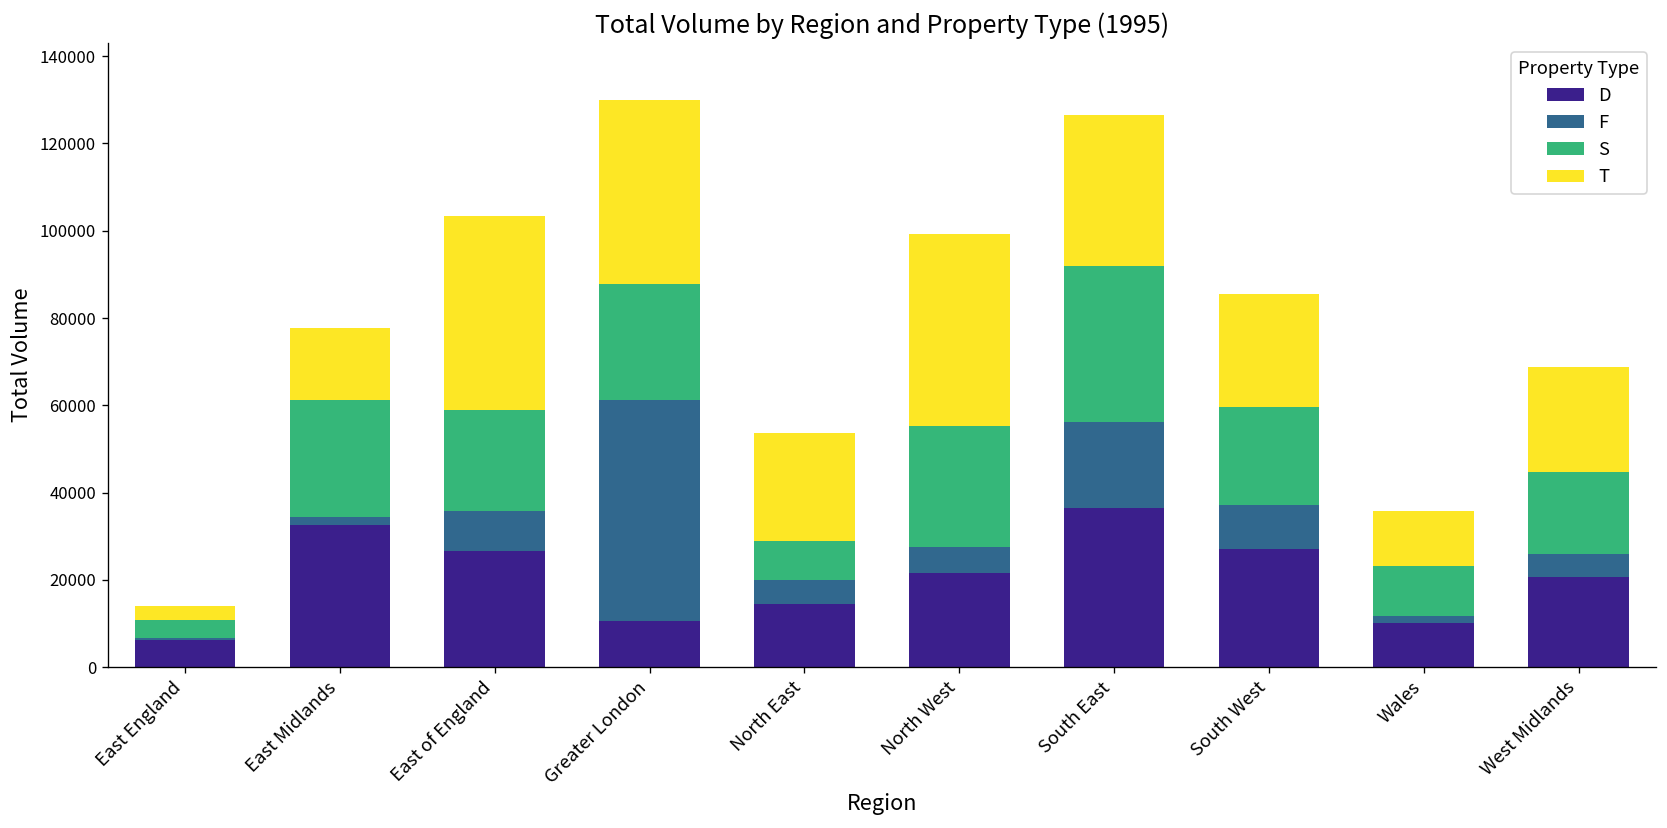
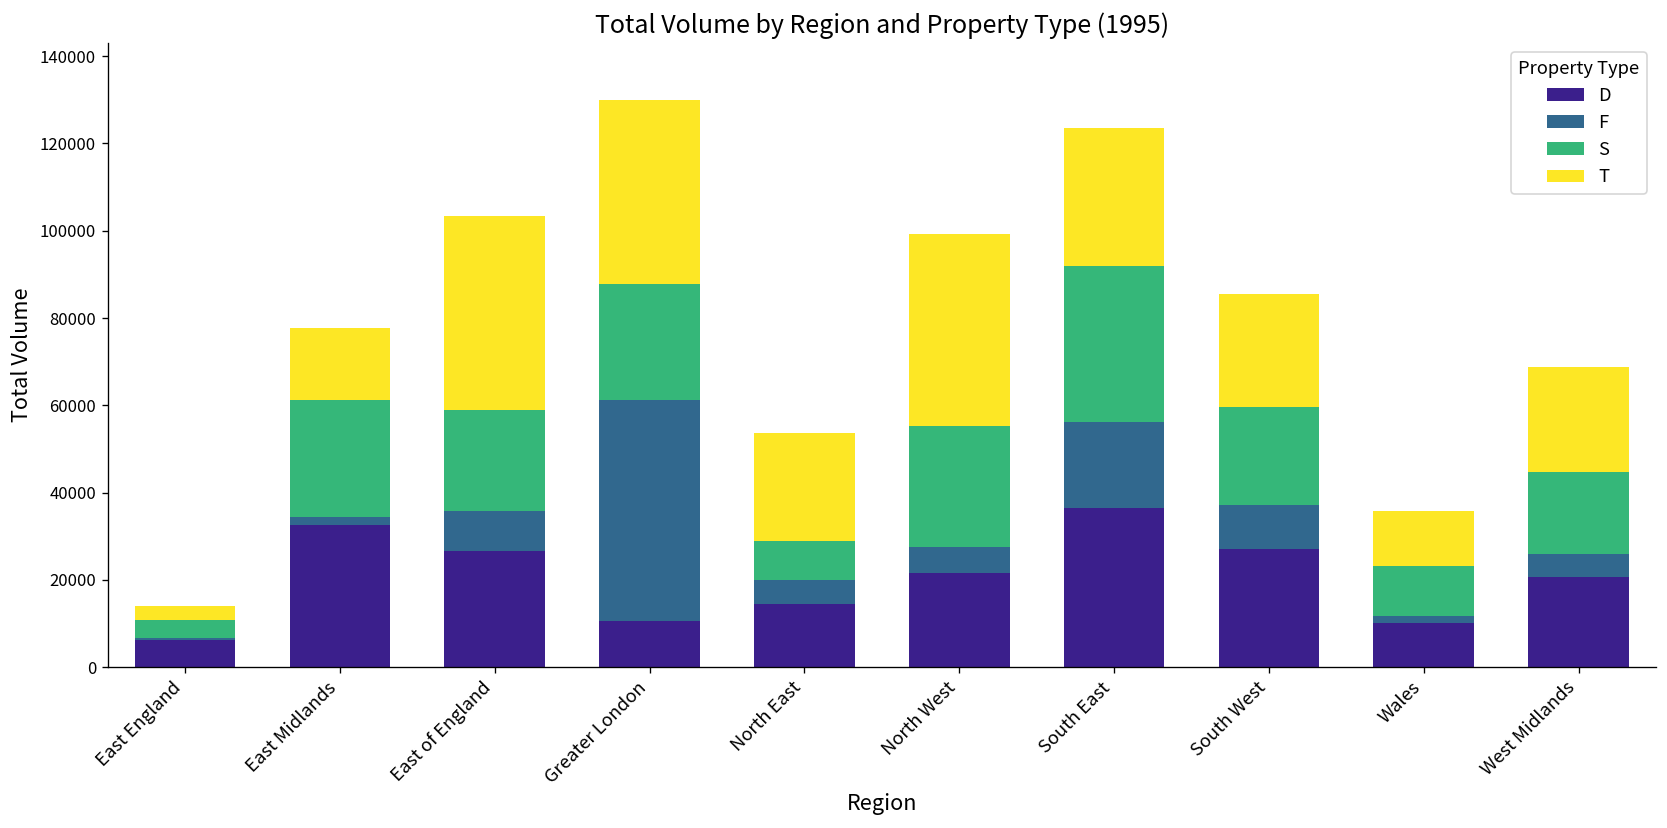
  {
    "D": {
      "East England": 6000,
      "East Midlands": 33000,
      "East of England": 27000,
      "Greater London": 11000,
      "North East": 15000,
      "North West": 22000,
      "South East": 36000,
      "South West": 27000,
      "Wales": 10000,
      "West Midlands": 21000
    },
    "F": {
      "East Midlands": 2000,
      "East of England": 9000,
      "Greater London": 51000,
      "North East": 5000,
      "North West": 6000,
      "South East": 20000,
      "South West": 10000,
      "Wales": 2000,
      "West Midlands": 5000
    },
    "S": {
      "East England": 4000,
      "East Midlands": 27000,
      "East of England": 23000,
      "Greater London": 27000,
      "North East": 9000,
      "North West": 28000,
      "South East": 36000,
      "South West": 22000,
      "Wales": 11000,
      "West Midlands": 19000
    },
    "T": {
      "East England": 3000,
      "East Midlands": 16000,
      "East of England": 44000,
      "Greater London": 42000,
      "North East": 25000,
      "North West": 44000,
-     "South East": 35000,
+     "South East": 32000,
      "South West": 26000,
      "Wales": 13000,
      "West Midlands": 24000
    }
  }
